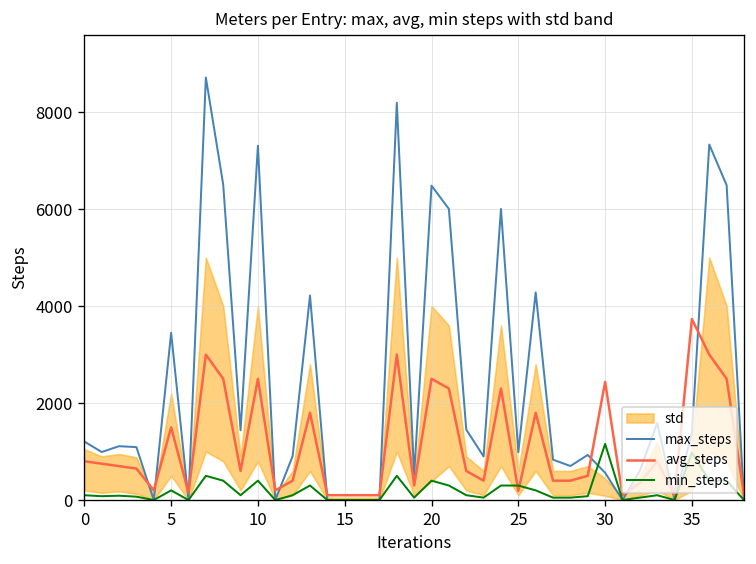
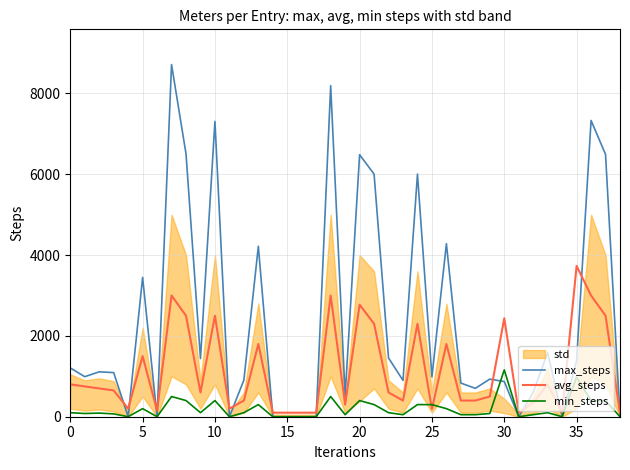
  {
    "max_steps": {
      "0": 1200,
      "5": 3400,
      "10": 7300,
      "20": 6500,
      "25": 1000,
-     "30": 600
+     "30": 900
    },
    "avg_steps": {
      "0": 800,
      "5": 1500,
      "10": 2500,
-     "20": 2500,
+     "20": 2800,
      "25": 200,
      "30": 2400,
      "35": 3700
    },
    "min_steps": {
      "0": 100,
      "5": 200,
      "10": 400,
      "20": 400,
      "25": 300,
      "30": 1200
    }
  }
